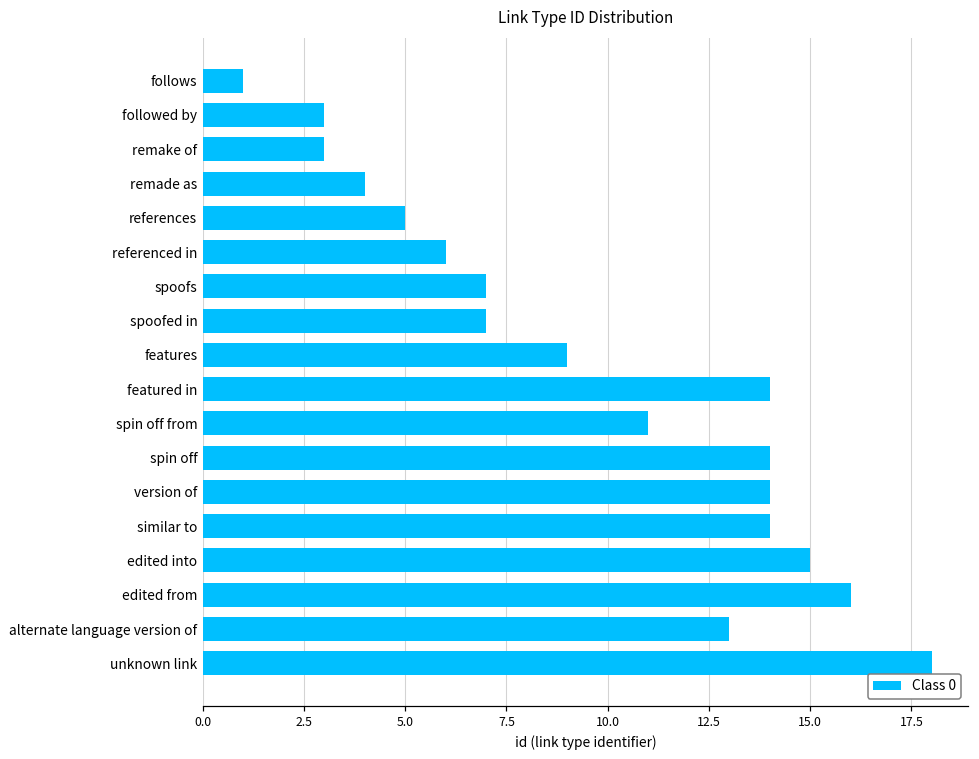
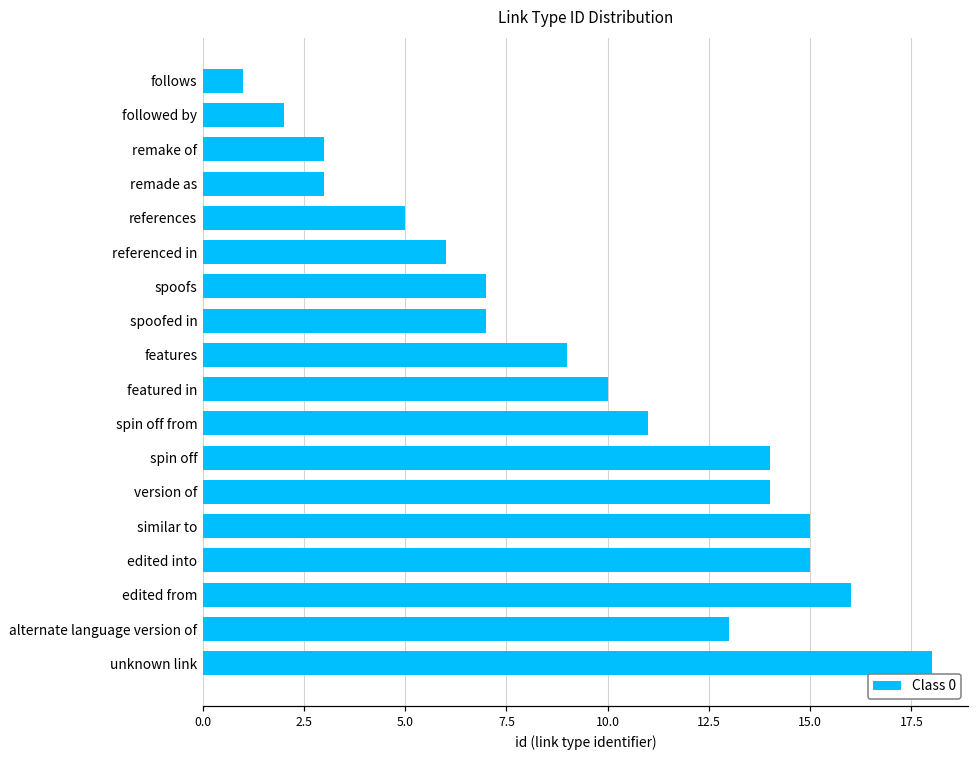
  {
    "follows": 1,
-   "followed by": 3,
+   "followed by": 2,
    "remake of": 3,
-   "remade as": 4,
+   "remade as": 3,
    "references": 5,
    "referenced in": 6,
    "spoofs": 7,
    "spoofed in": 7,
    "features": 9,
-   "featured in": 14,
+   "featured in": 10,
    "spin off from": 11,
    "spin off": 14,
    "version of": 14,
-   "similar to": 14,
+   "similar to": 15,
    "edited into": 15,
    "edited from": 16,
    "alternate language version of": 13,
    "unknown link": 18
  }
